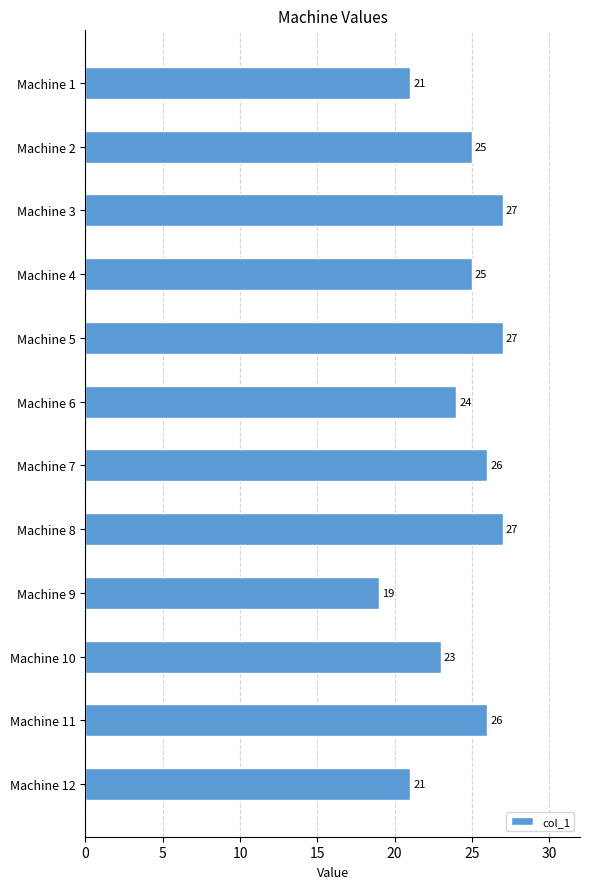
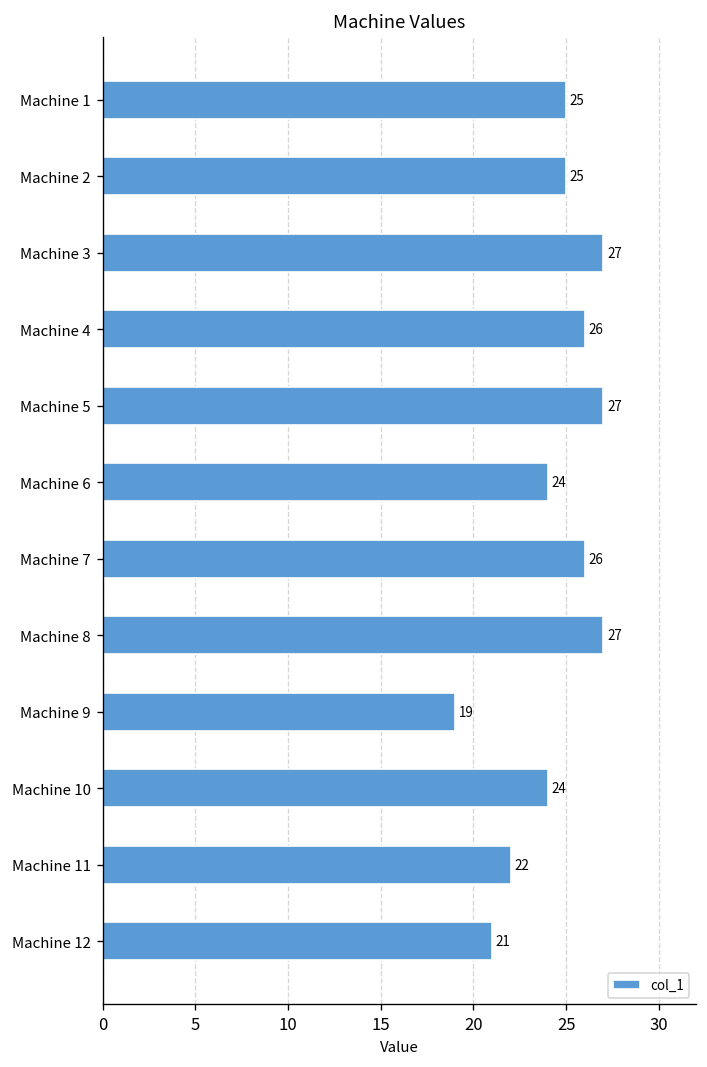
  {
-   "Machine 1": 21,
+   "Machine 1": 25,
    "Machine 2": 25,
    "Machine 3": 27,
-   "Machine 4": 25,
+   "Machine 4": 26,
    "Machine 5": 27,
    "Machine 6": 24,
    "Machine 7": 26,
    "Machine 8": 27,
    "Machine 9": 19,
-   "Machine 10": 23,
-   "Machine 11": 26,
+   "Machine 10": 24,
+   "Machine 11": 22,
    "Machine 12": 21
  }
